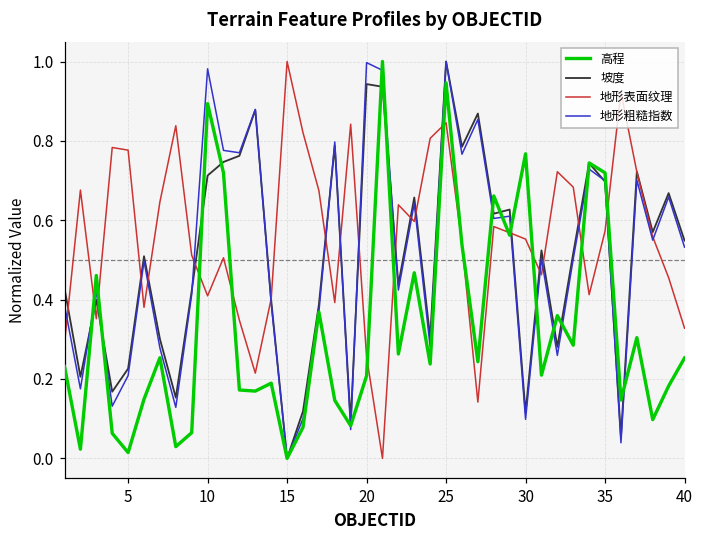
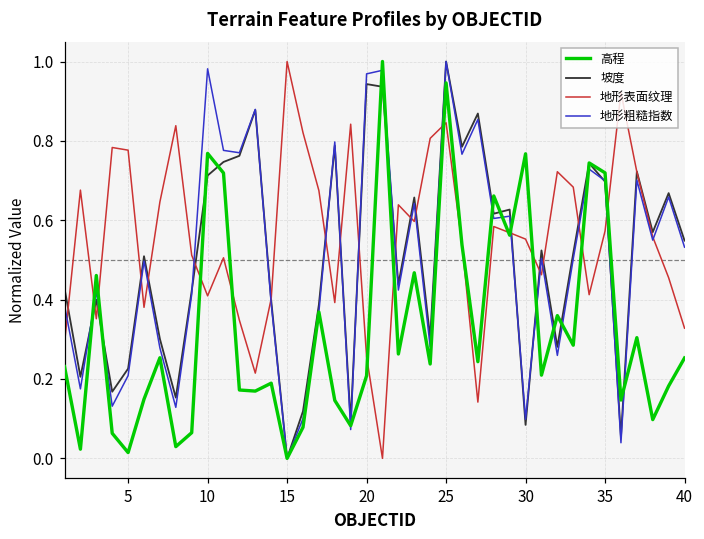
  {
    "高程": {
      "5": 0.01,
-     "10": 0.89,
+     "10": 0.77,
      "20": 0.21,
      "25": 0.95,
      "30": 0.77,
      "35": 0.72,
      "40": 0.25
    },
    "坡度": {
      "5": 0.23,
      "10": 0.71,
      "20": 0.94,
-     "30": 0.12,
+     "30": 0.08,
      "40": 0.55
    },
    "地形表面纹理": {
      "5": 0.78,
      "10": 0.41,
      "15": 1.00,
      "20": 0.26,
      "25": 0.85,
      "30": 0.55,
      "35": 0.57,
      "40": 0.33
    },
    "地形粗糙指数": {
      "5": 0.21,
      "10": 0.98,
-     "20": 1.00,
+     "20": 0.97,
      "30": 0.10,
      "40": 0.53
    }
  }
